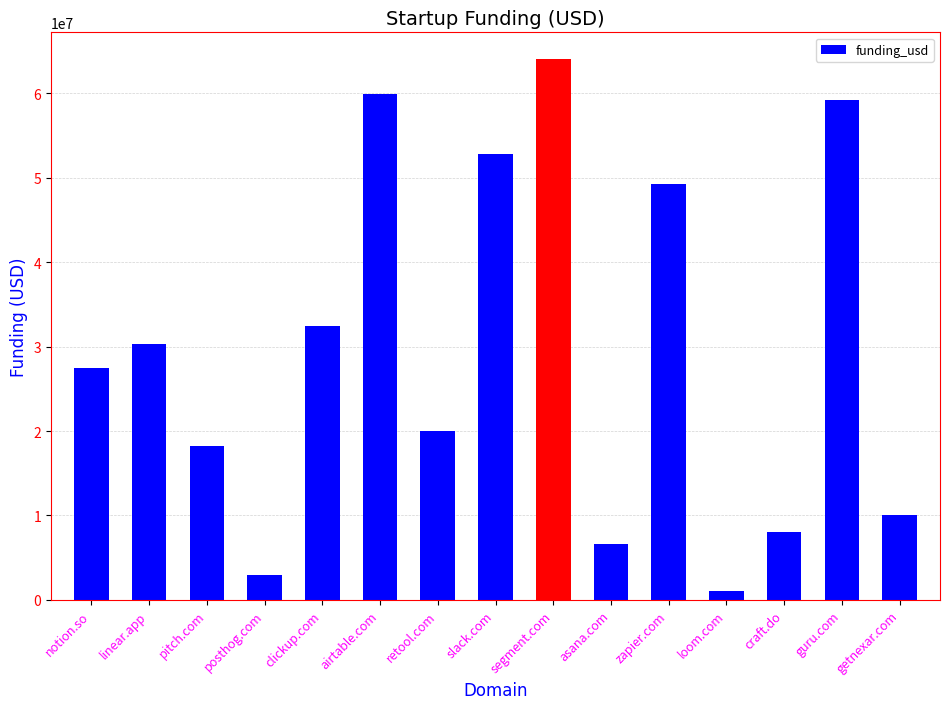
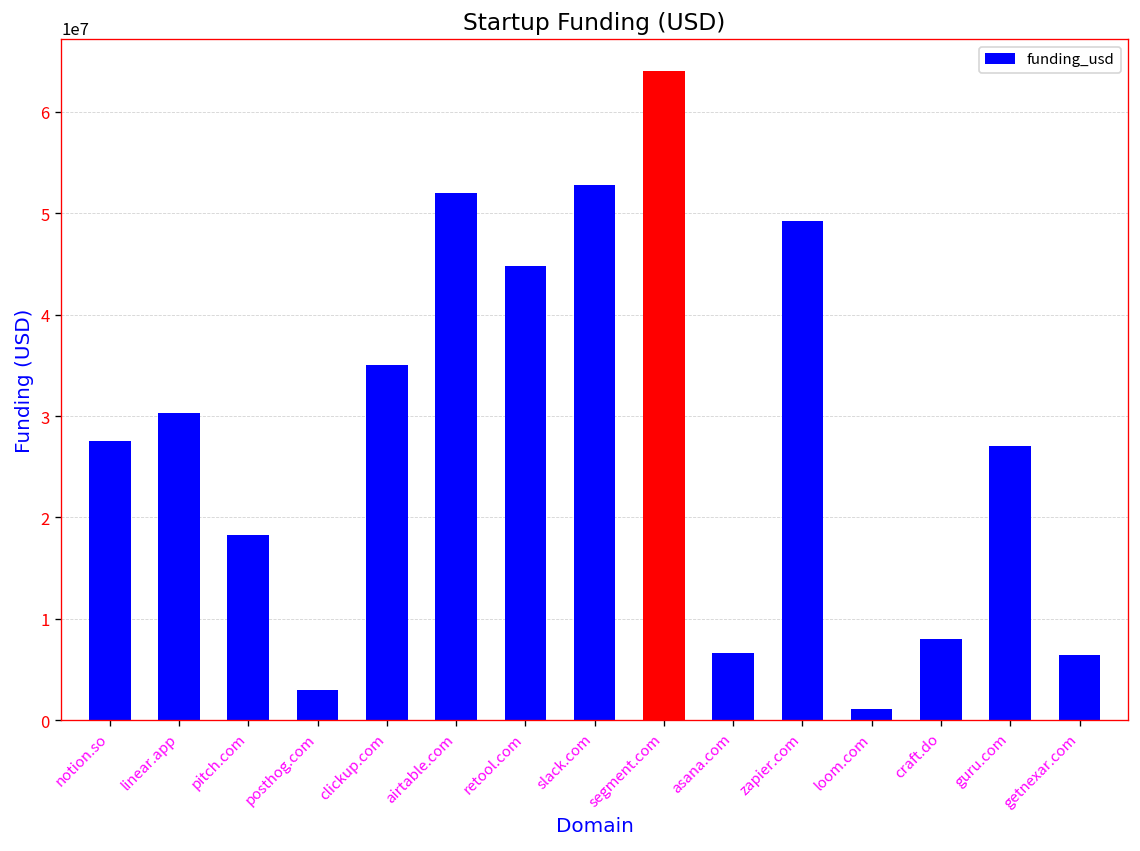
  {
    "notion.so": 28000000,
    "linear.app": 30000000,
    "pitch.com": 18000000,
    "posthog.com": 3000000,
-   "clickup.com": 32000000,
-   "airtable.com": 60000000,
-   "retool.com": 20000000,
+   "clickup.com": 35000000,
+   "airtable.com": 52000000,
+   "retool.com": 45000000,
    "slack.com": 53000000,
    "segment.com": 64000000,
    "asana.com": 7000000,
    "zapier.com": 49000000,
    "loom.com": 1000000,
    "craft.do": 8000000,
-   "guru.com": 59000000,
-   "getnexar.com": 10000000
+   "guru.com": 27000000,
+   "getnexar.com": 6000000
  }
